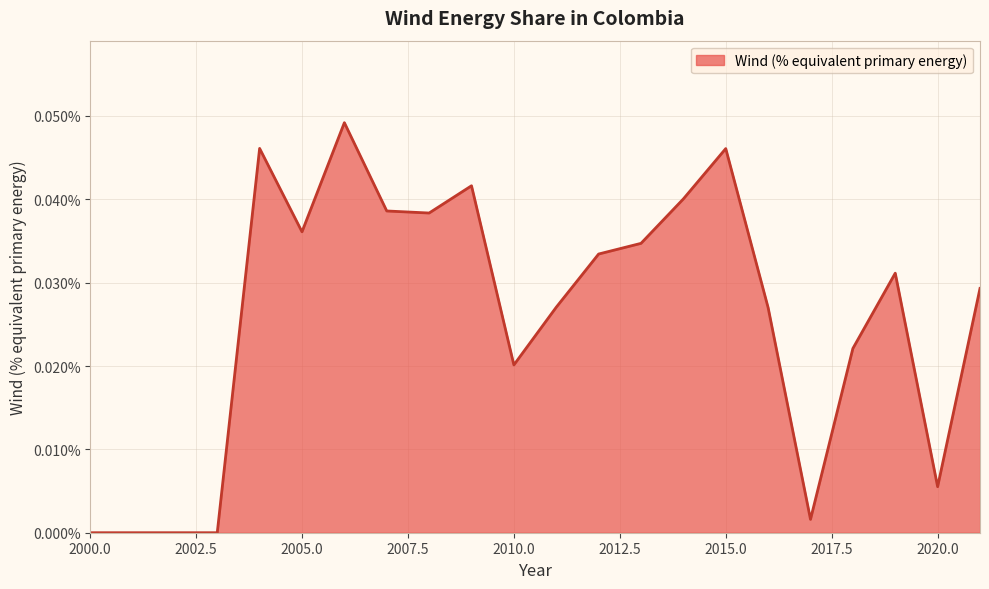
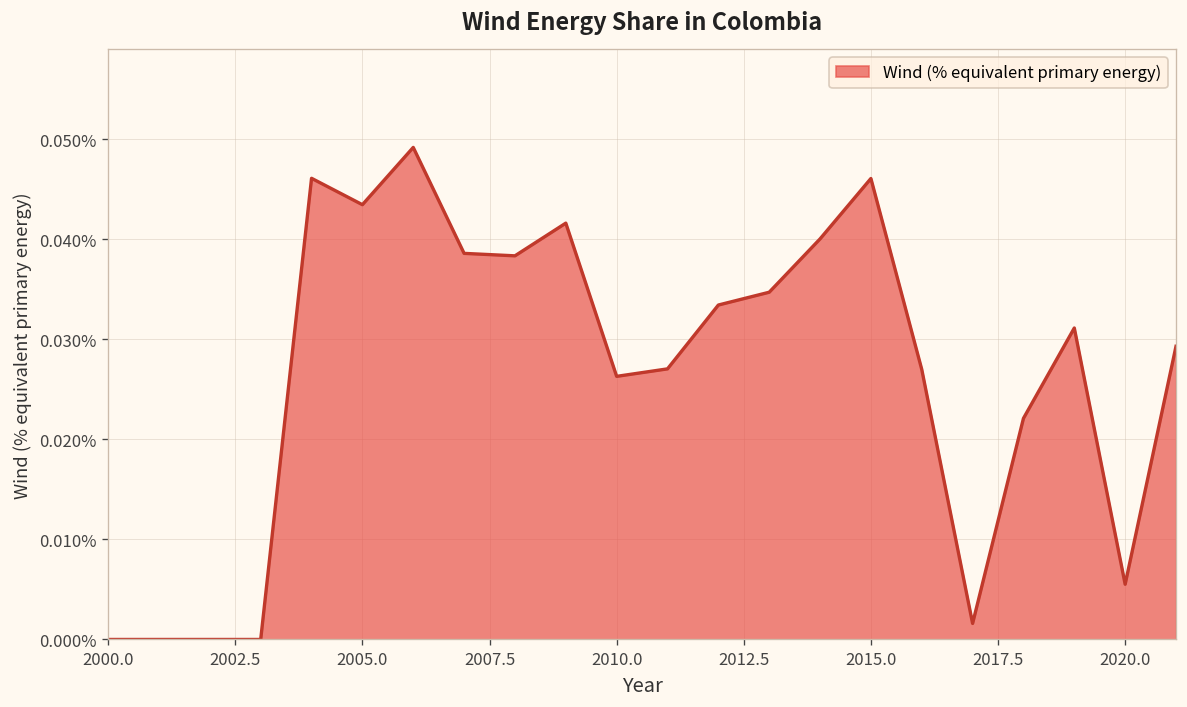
  {
    "2000.0": "0.000%",
-   "2005.0": "0.036%",
-   "2010.0": "0.020%",
+   "2005.0": "0.043%",
+   "2010.0": "0.026%",
    "2015.0": "0.046%",
    "2020.0": "0.006%"
  }
